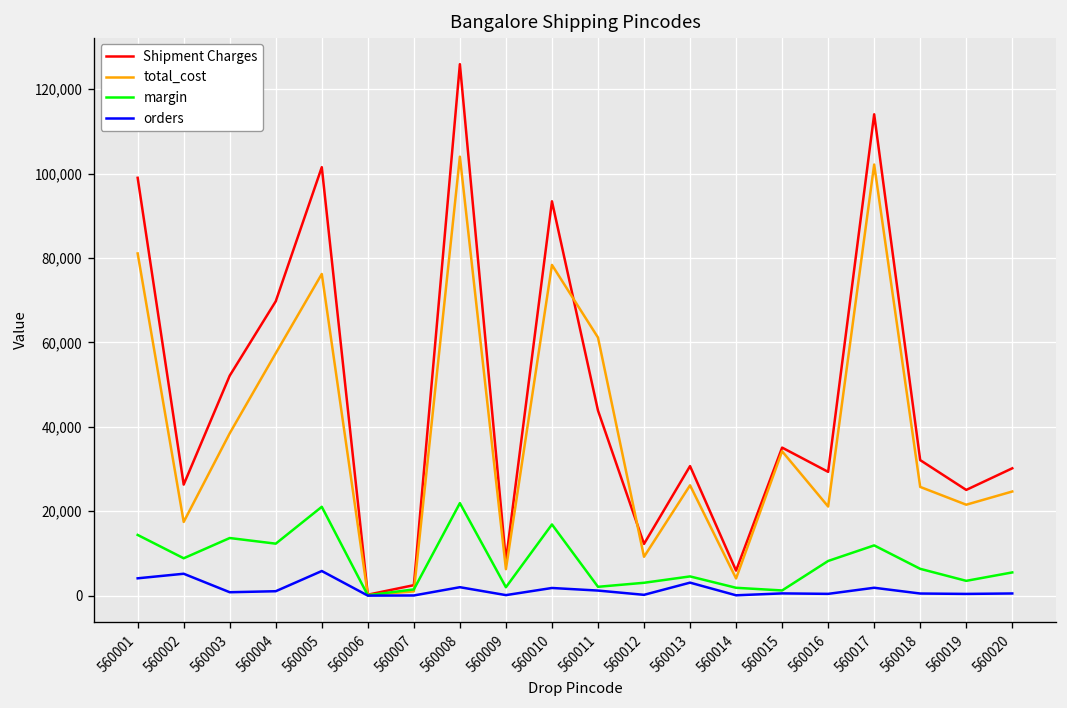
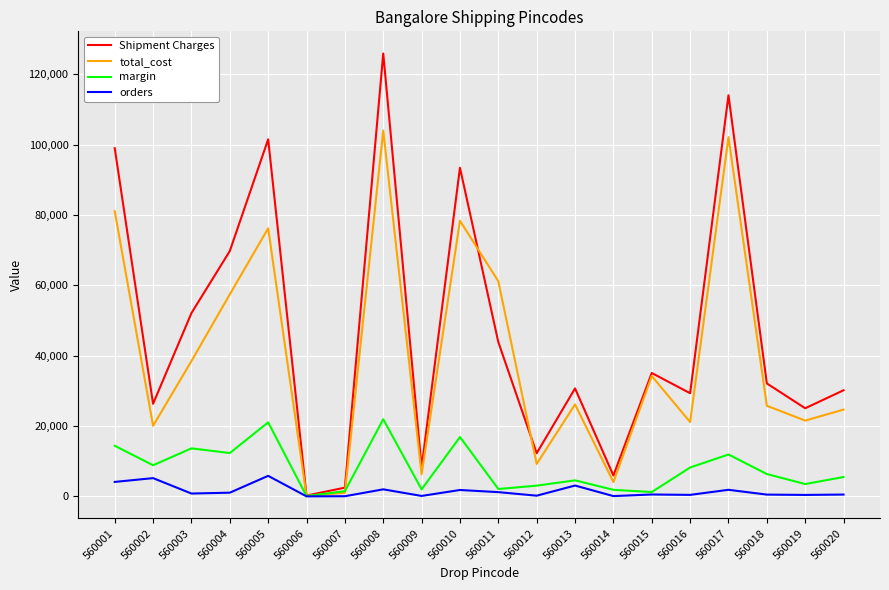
  {
    "Shipment Charges": {
      "560001": "99,000",
      "560002": "26,000",
      "560003": "52,000",
      "560004": "70,000",
      "560005": "102,000",
      "560007": "2,000",
      "560008": "126,000",
      "560009": "8,000",
      "560010": "93,000",
      "560011": "44,000",
      "560012": "12,000",
      "560013": "31,000",
      "560014": "6,000",
      "560015": "35,000",
      "560016": "29,000",
      "560017": "114,000",
      "560018": "32,000",
      "560019": "25,000",
      "560020": "30,000"
    },
    "total_cost": {
      "560001": "81,000",
-     "560002": "17,000",
+     "560002": "20,000",
      "560003": "38,000",
      "560004": "57,000",
      "560005": "76,000",
      "560008": "104,000",
      "560009": "6,000",
      "560010": "78,000",
      "560011": "61,000",
      "560012": "9,000",
      "560013": "26,000",
      "560014": "4,000",
      "560015": "34,000",
      "560016": "21,000",
      "560017": "102,000",
      "560018": "26,000",
      "560019": "22,000",
      "560020": "25,000"
    },
    "margin": {
      "560001": "14,000",
      "560002": "9,000",
      "560003": "14,000",
      "560004": "12,000",
      "560005": "21,000",
      "560008": "22,000",
      "560009": "2,000",
      "560010": "17,000",
      "560011": "2,000",
      "560012": "3,000",
      "560013": "5,000",
      "560014": "2,000",
      "560016": "8,000",
      "560017": "12,000",
      "560018": "6,000",
      "560019": "4,000",
      "560020": "5,000"
    },
    "orders": {
      "560001": "4,000",
      "560002": "5,000",
      "560003": "1,000",
      "560004": "1,000",
      "560005": "6,000",
      "560007": "0",
      "560008": "2,000",
      "560009": "0",
      "560010": "2,000",
      "560011": "1,000",
      "560012": "0",
      "560013": "3,000",
      "560014": "0",
      "560016": "0",
      "560017": "2,000",
      "560018": "0",
      "560019": "0",
      "560020": "1,000"
    }
  }
